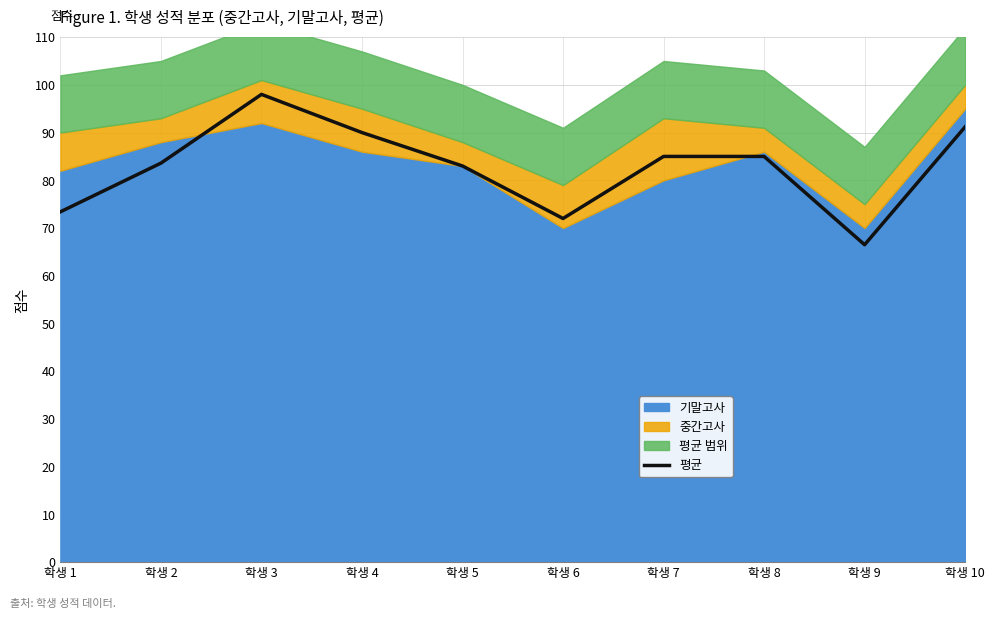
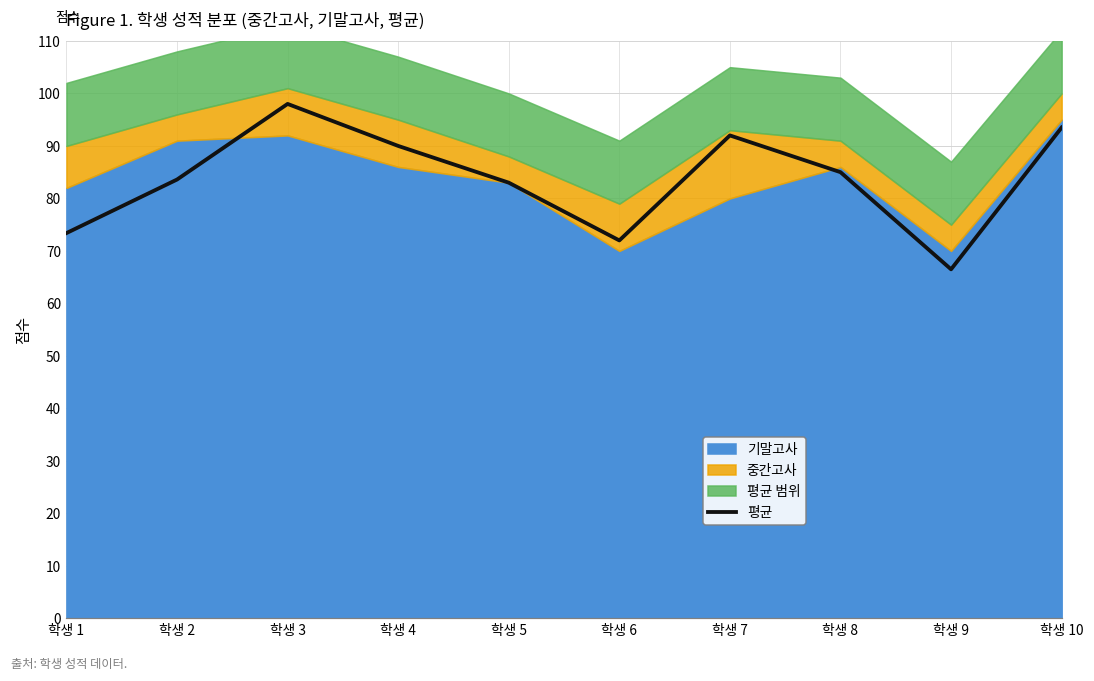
  {
    "평균": {
      "학생 1": 73,
      "학생 2": 84,
      "학생 3": 98,
      "학생 4": 90,
      "학생 6": 72,
-     "학생 7": 85,
+     "학생 7": 92,
      "학생 8": 85,
      "학생 9": 67,
-     "학생 10": 91
+     "학생 10": 94
    },
    "기말고사": {
      "학생 1": 82,
-     "학생 2": 88,
+     "학생 2": 91,
      "학생 3": 92,
      "학생 4": 86,
      "학생 6": 70,
      "학생 7": 80,
      "학생 8": 86,
      "학생 9": 70,
      "학생 10": 95
    },
    "중간고사": {
      "학생 1": 8,
      "학생 2": 5,
      "학생 3": 9,
      "학생 4": 9,
      "학생 5": 5,
      "학생 6": 9,
      "학생 7": 13,
      "학생 8": 5,
      "학생 9": 5,
      "학생 10": 5
    },
    "평균 범위": {
      "학생 1": 12,
      "학생 2": 12,
      "학생 4": 12,
      "학생 5": 12,
      "학생 6": 12,
      "학생 7": 12,
      "학생 8": 12,
      "학생 9": 12
    }
  }
